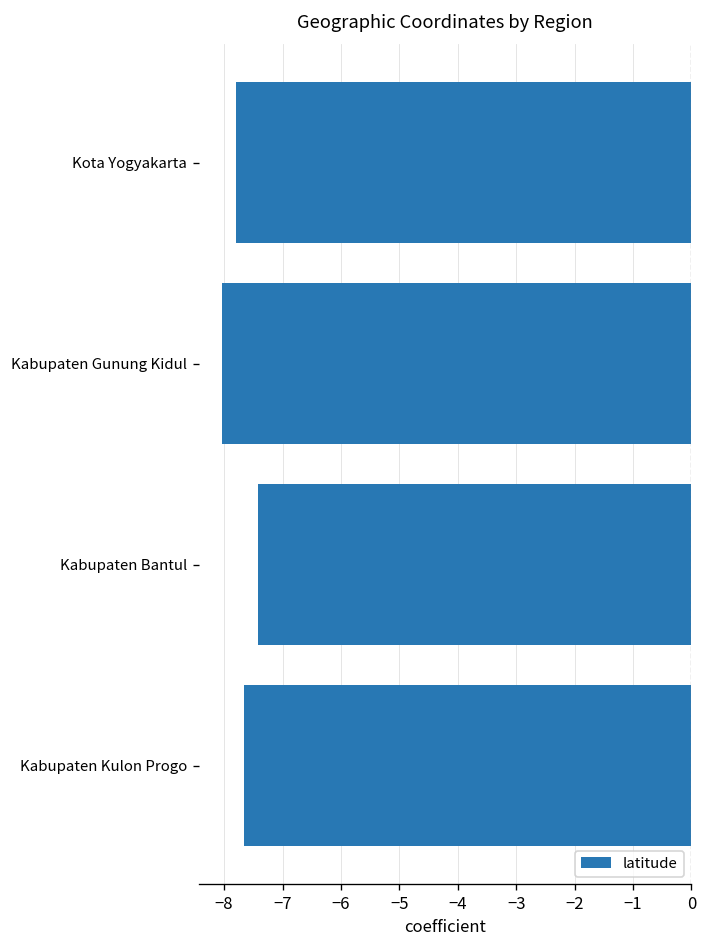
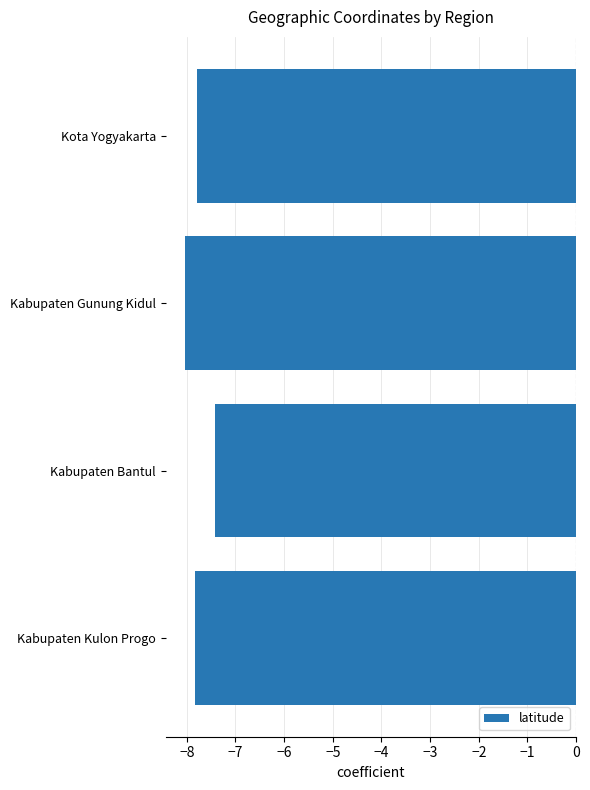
  {
    "Kota Yogyakarta": -7.8,
    "Kabupaten Gunung Kidul": -8.0,
    "Kabupaten Bantul": -7.4,
-   "Kabupaten Kulon Progo": -7.7
+   "Kabupaten Kulon Progo": -7.8
  }
